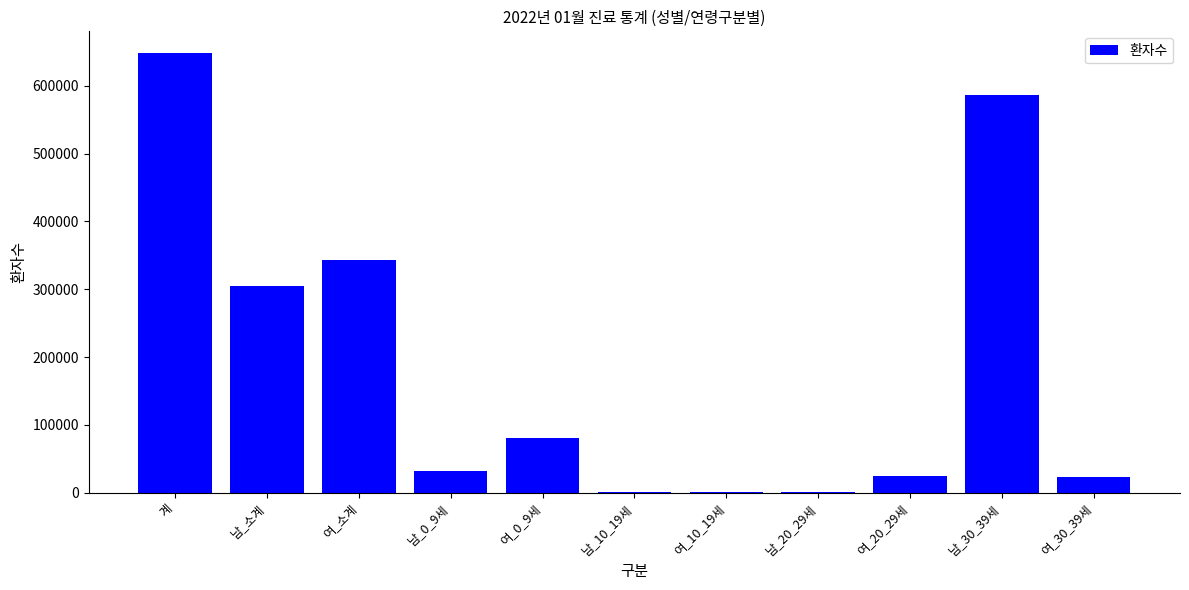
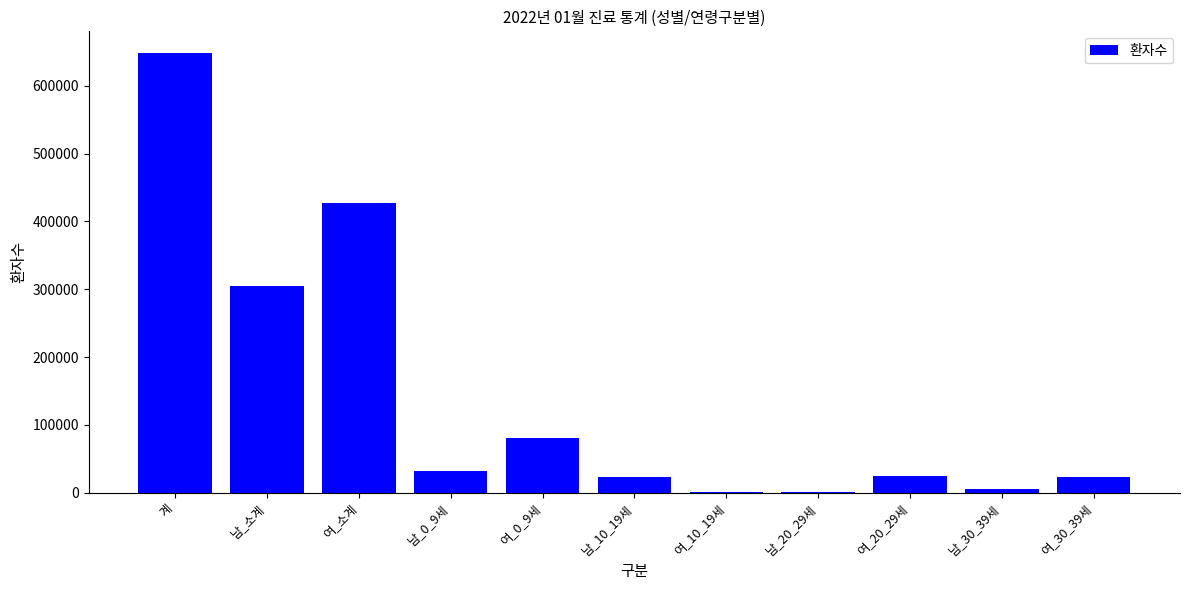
  {
    "계": 650000,
    "남_소계": 300000,
-   "여_소계": 340000,
+   "여_소계": 430000,
    "남_0_9세": 30000,
    "여_0_9세": 80000,
-   "남_10_19세": 0,
+   "남_10_19세": 20000,
    "여_20_29세": 20000,
-   "남_30_39세": 590000,
+   "남_30_39세": 10000,
    "여_30_39세": 20000
  }
